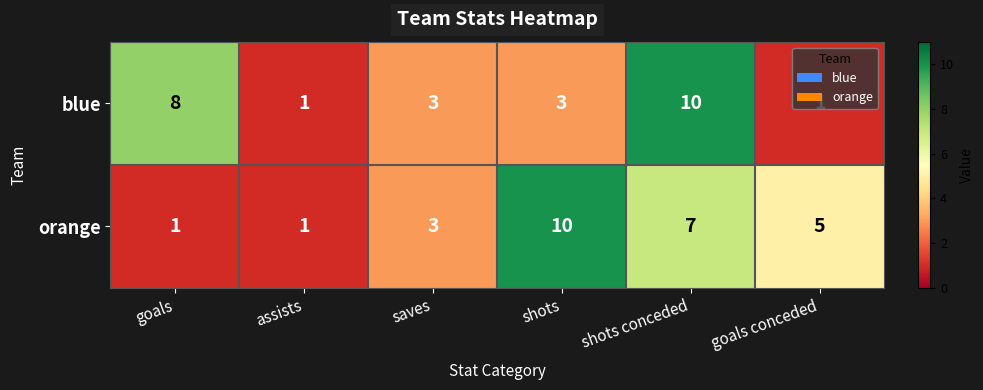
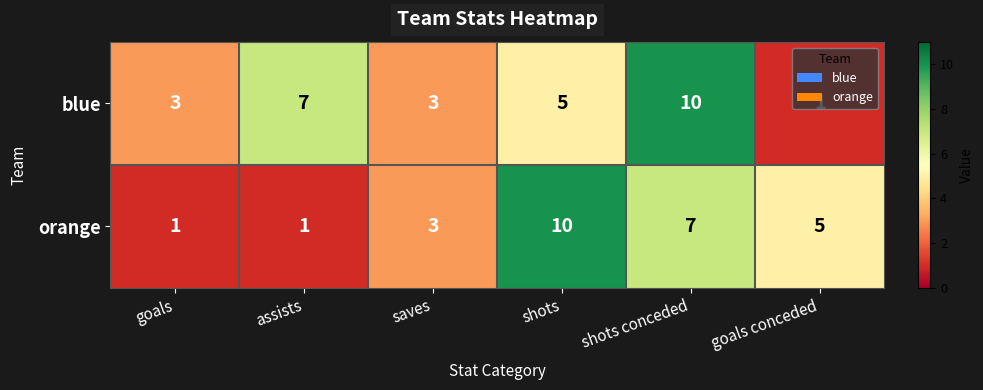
  {
    "blue": {
-     "goals": 8,
-     "assists": 1,
+     "goals": 3,
+     "assists": 7,
      "saves": 3,
-     "shots": 3,
+     "shots": 5,
      "shots conceded": 10
    },
    "orange": {
      "goals": 1,
      "assists": 1,
      "saves": 3,
      "shots": 10,
      "shots conceded": 7,
      "goals conceded": 5
    }
  }
